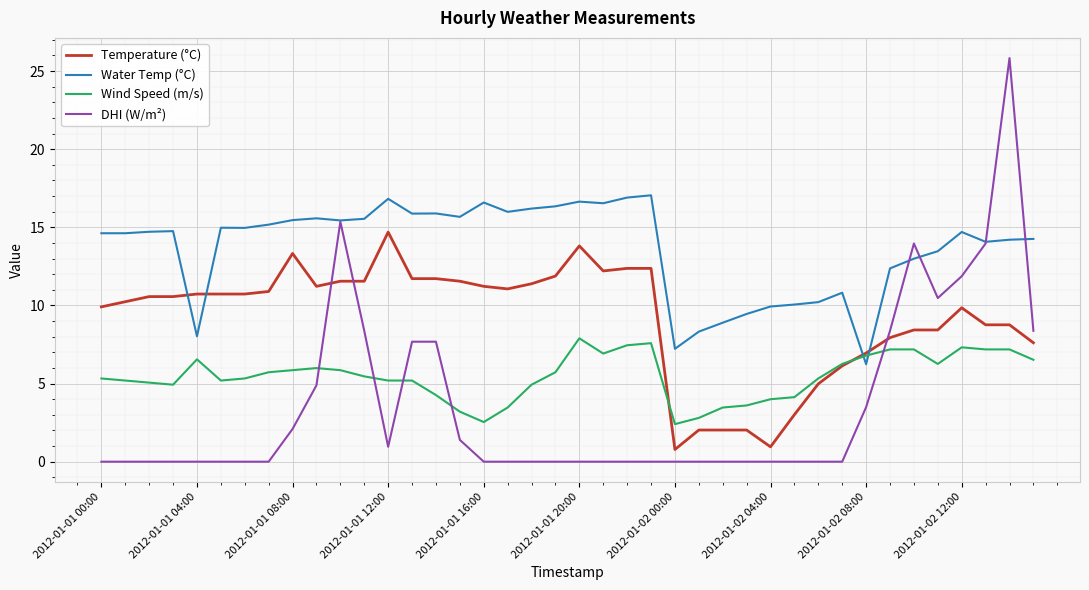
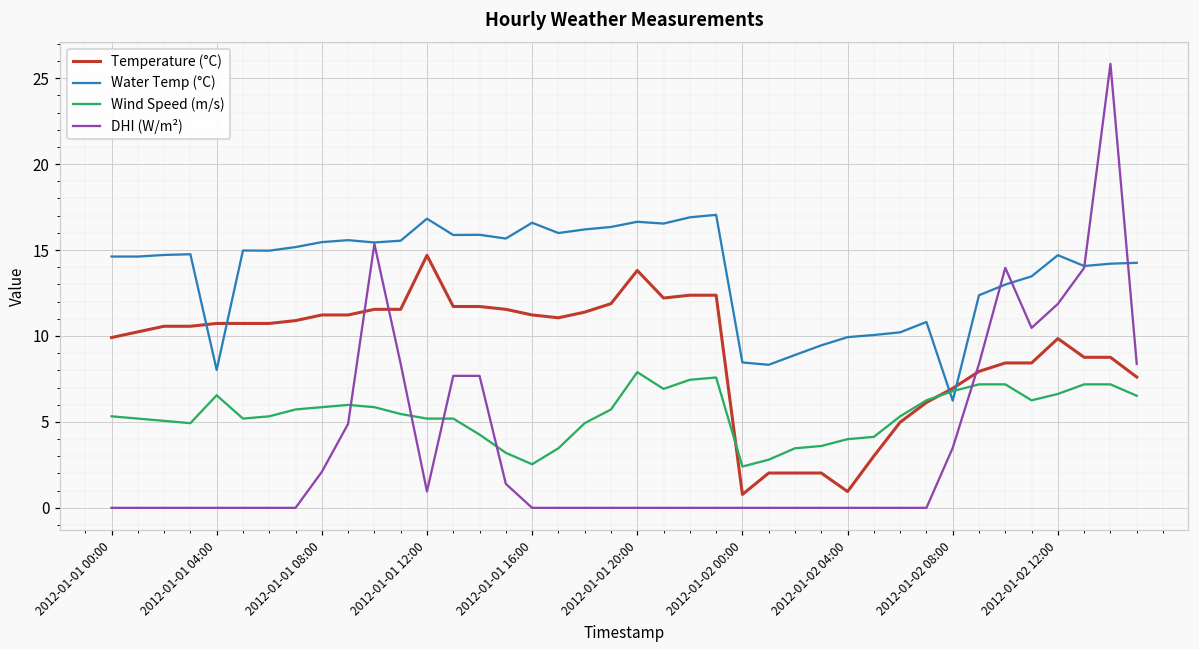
  {
    "Temperature (°C)": {
      "2012-01-01 00:00": 9.9,
      "2012-01-01 04:00": 10.7,
-     "2012-01-01 08:00": 13.3,
+     "2012-01-01 08:00": 11.2,
      "2012-01-01 12:00": 14.7,
      "2012-01-01 16:00": 11.2,
      "2012-01-01 20:00": 13.8,
      "2012-01-02 00:00": 0.8,
      "2012-01-02 04:00": 1.0,
      "2012-01-02 12:00": 9.8
    },
    "Water Temp (°C)": {
      "2012-01-01 00:00": 14.6,
      "2012-01-01 04:00": 8.0,
      "2012-01-01 08:00": 15.5,
      "2012-01-01 12:00": 16.8,
      "2012-01-01 16:00": 16.6,
      "2012-01-01 20:00": 16.6,
-     "2012-01-02 00:00": 7.2,
+     "2012-01-02 00:00": 8.5,
      "2012-01-02 04:00": 9.9,
      "2012-01-02 08:00": 6.2,
      "2012-01-02 12:00": 14.7
    },
    "Wind Speed (m/s)": {
      "2012-01-01 00:00": 5.3,
      "2012-01-01 04:00": 6.5,
      "2012-01-01 08:00": 5.9,
      "2012-01-01 12:00": 5.2,
      "2012-01-01 16:00": 2.5,
      "2012-01-01 20:00": 7.9,
      "2012-01-02 00:00": 2.4,
      "2012-01-02 04:00": 4.0,
-     "2012-01-02 12:00": 7.3
+     "2012-01-02 12:00": 6.6
    },
    "DHI (W/m²)": {
      "2012-01-01 00:00": 0.0,
      "2012-01-01 04:00": 0.0,
      "2012-01-01 08:00": 2.1,
      "2012-01-01 12:00": 1.0,
      "2012-01-01 16:00": 0.0,
      "2012-01-01 20:00": 0.0,
      "2012-01-02 00:00": 0.0,
      "2012-01-02 04:00": 0.0,
      "2012-01-02 08:00": 3.5,
      "2012-01-02 12:00": 11.9
    }
  }
